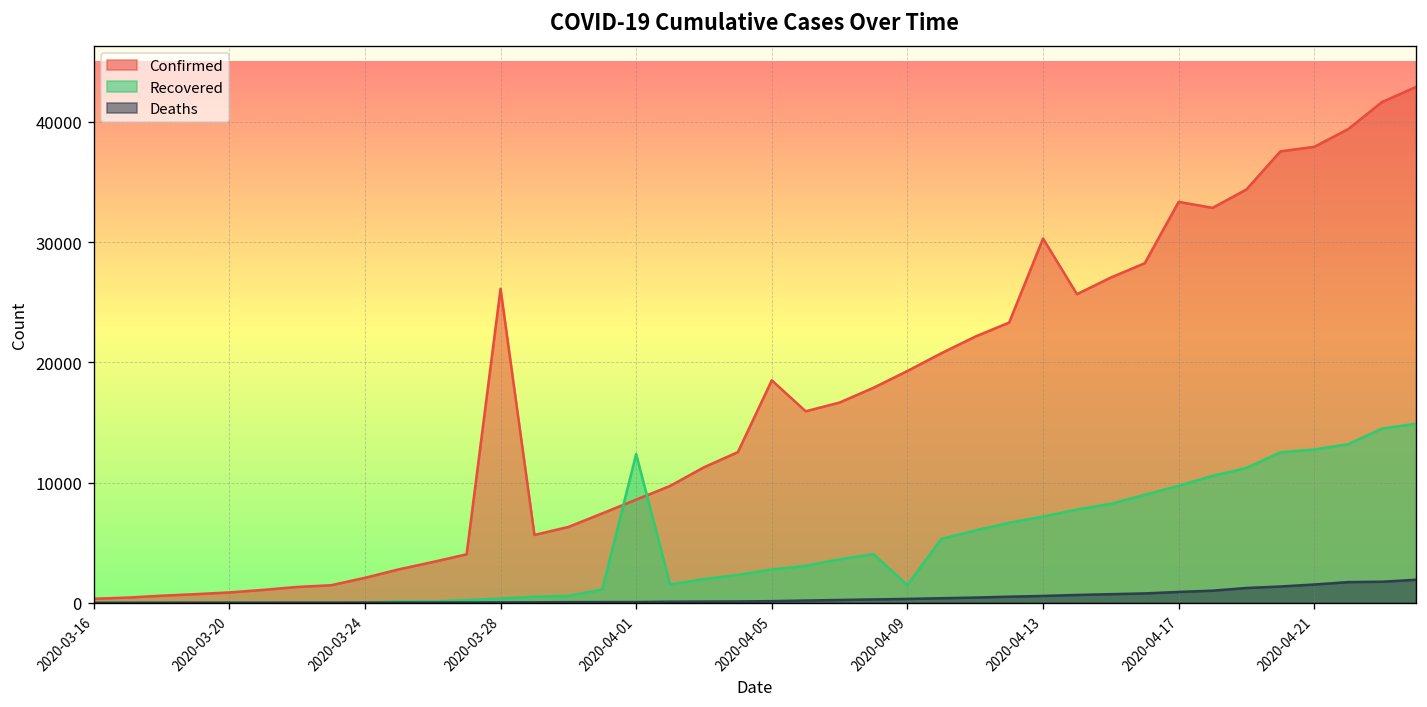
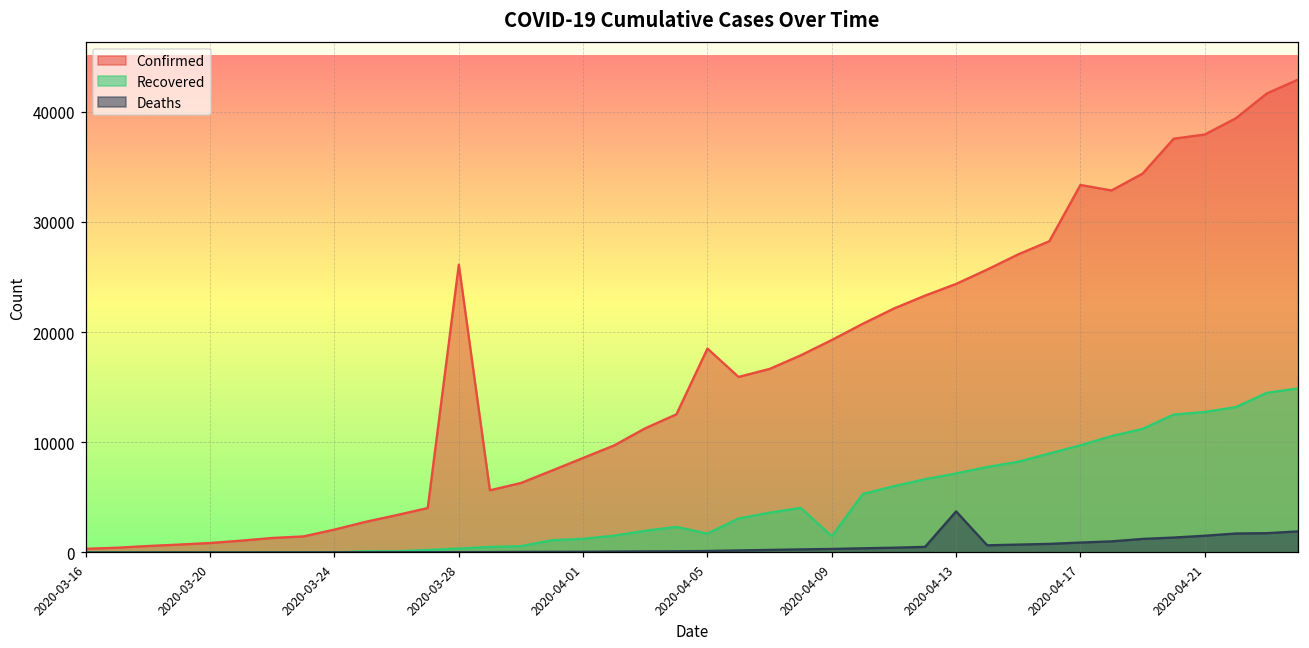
  {
    "Confirmed": {
      "2020-03-16": 300,
      "2020-03-20": 900,
      "2020-03-24": 2100,
      "2020-03-28": 26100,
      "2020-04-01": 8600,
      "2020-04-05": 18500,
      "2020-04-09": 19300,
-     "2020-04-13": 30300,
+     "2020-04-13": 24400,
      "2020-04-17": 33300,
      "2020-04-21": 37900
    },
    "Recovered": {
      "2020-03-28": 400,
-     "2020-04-01": 12400,
-     "2020-04-05": 2800,
+     "2020-04-01": 1200,
+     "2020-04-05": 1700,
      "2020-04-09": 1500,
      "2020-04-13": 7200,
      "2020-04-17": 9700,
      "2020-04-21": 12700
    },
    "Deaths": {
      "2020-03-28": 0,
      "2020-04-01": 100,
      "2020-04-05": 100,
      "2020-04-09": 300,
-     "2020-04-13": 600,
+     "2020-04-13": 3700,
      "2020-04-17": 900,
      "2020-04-21": 1500
    }
  }
